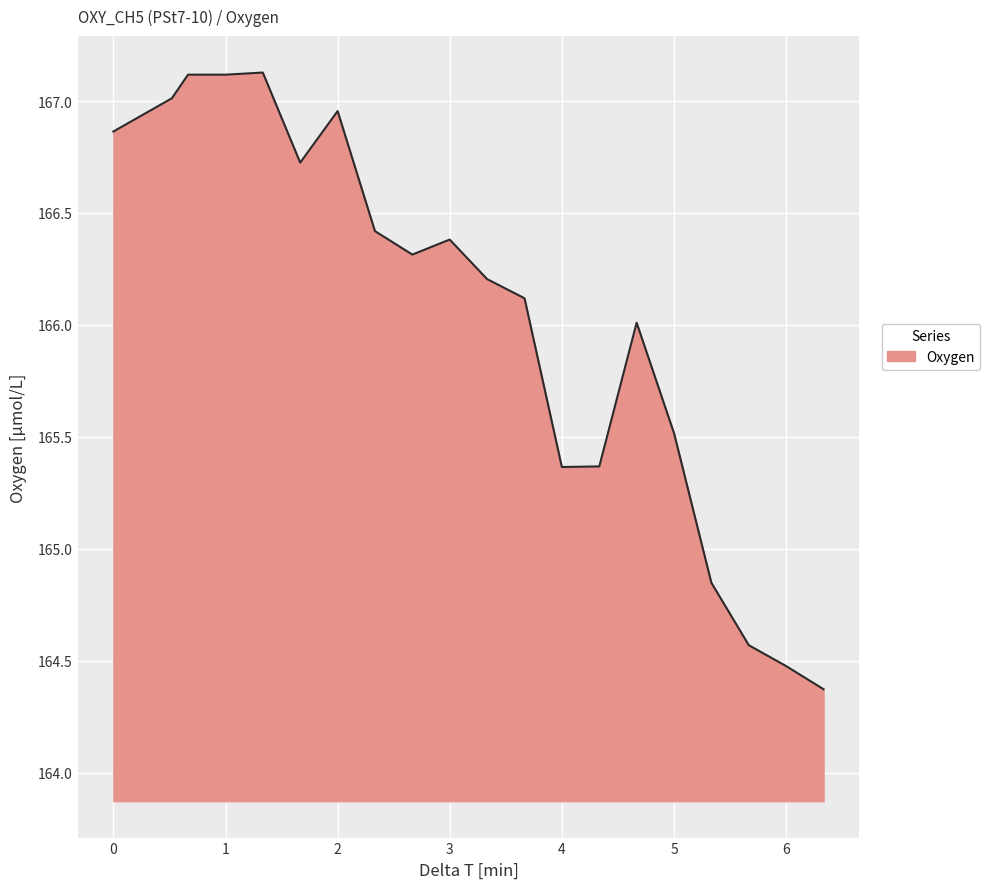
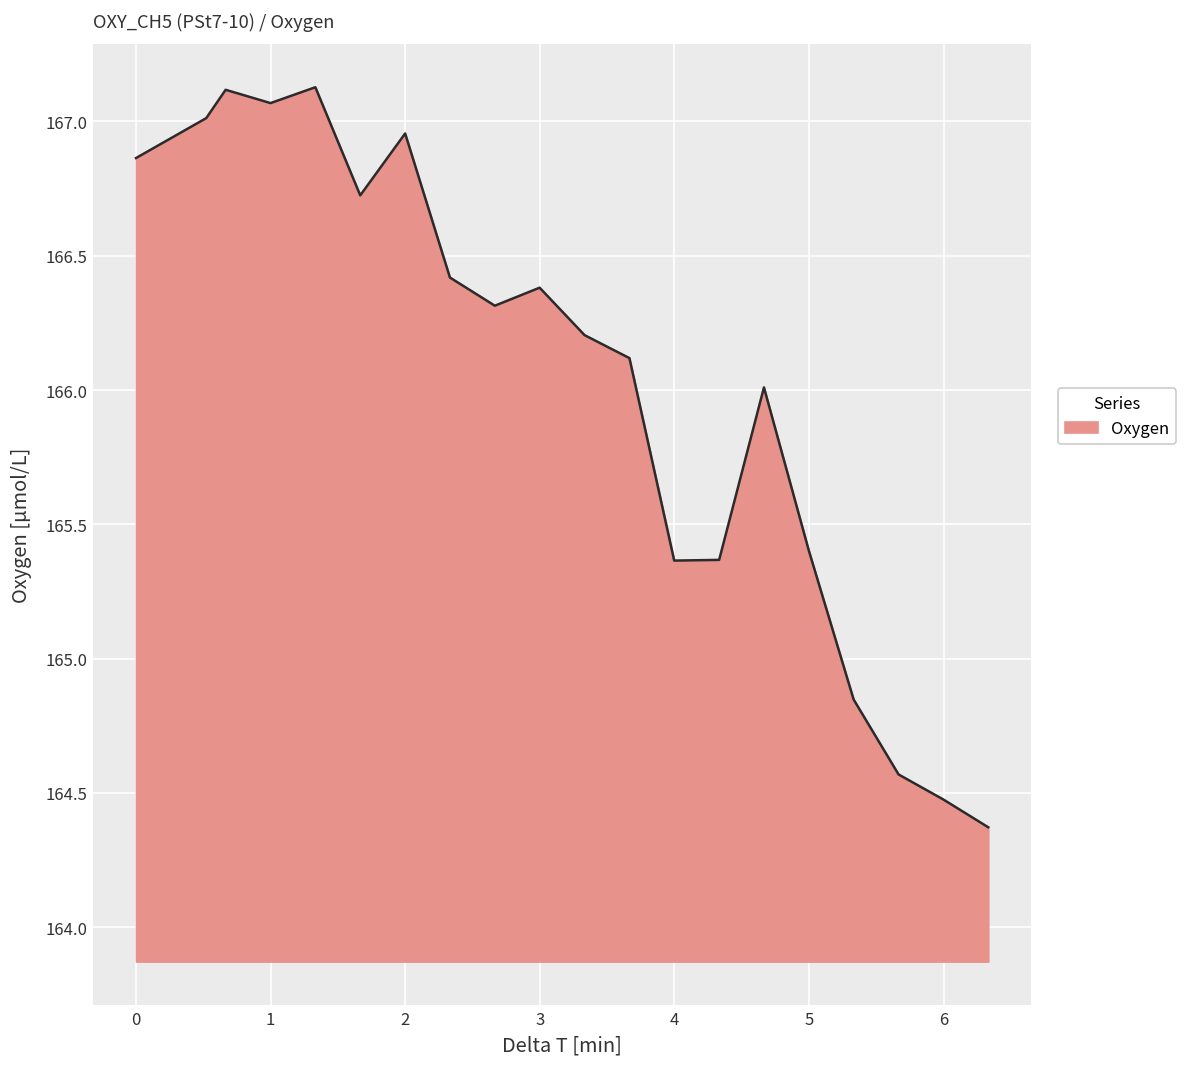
  {
    "0": 166.86,
-   "1": 167.12,
+   "1": 167.07,
    "2": 166.96,
    "3": 166.38,
    "4": 165.37,
-   "5": 165.52,
+   "5": 165.40,
    "6": 164.48
  }
